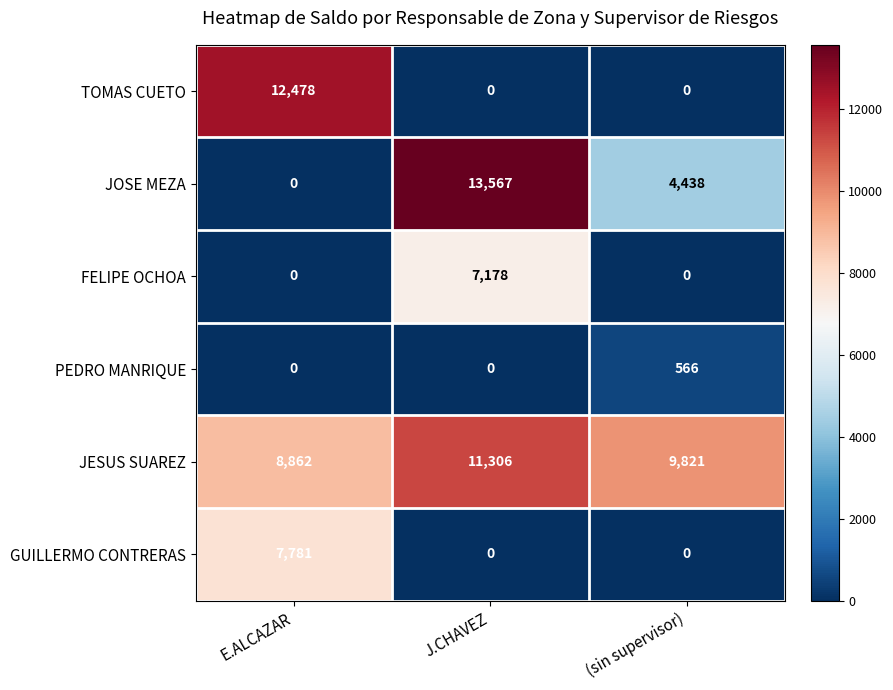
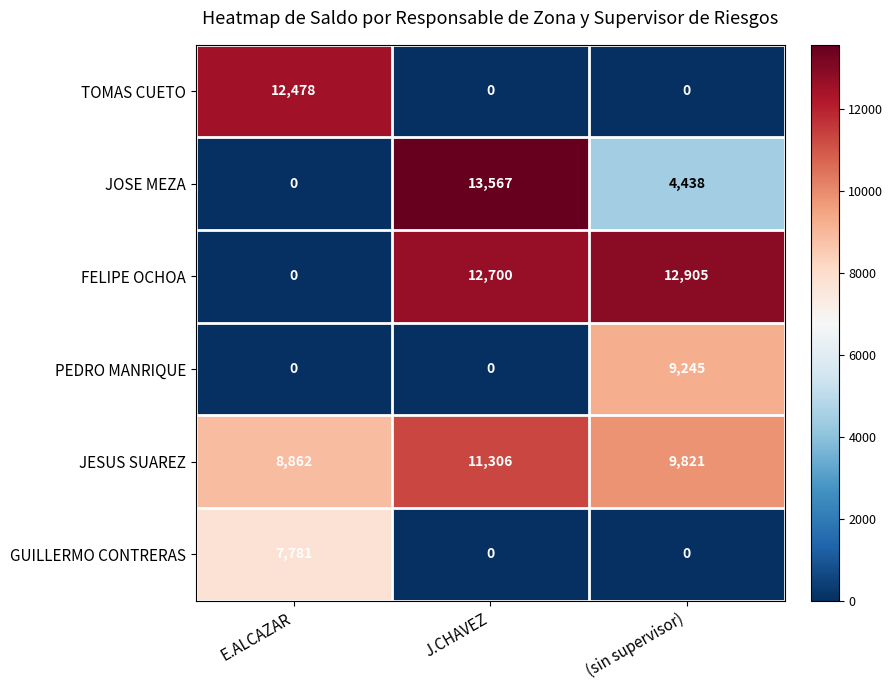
  {
    "TOMAS CUETO": {
      "E.ALCAZAR": "12,478",
      "J.CHAVEZ": "0",
      "(sin supervisor)": "0"
    },
    "JOSE MEZA": {
      "E.ALCAZAR": "0",
      "J.CHAVEZ": "13,567",
      "(sin supervisor)": "4,438"
    },
    "FELIPE OCHOA": {
      "E.ALCAZAR": "0",
-     "J.CHAVEZ": "7,178",
-     "(sin supervisor)": "0"
+     "J.CHAVEZ": "12,700",
+     "(sin supervisor)": "12,905"
    },
    "PEDRO MANRIQUE": {
      "E.ALCAZAR": "0",
      "J.CHAVEZ": "0",
-     "(sin supervisor)": "566"
+     "(sin supervisor)": "9,245"
    },
    "JESUS SUAREZ": {
      "E.ALCAZAR": "8,862",
      "J.CHAVEZ": "11,306",
      "(sin supervisor)": "9,821"
    },
    "GUILLERMO CONTRERAS": {
      "J.CHAVEZ": "0",
      "(sin supervisor)": "0"
    }
  }
